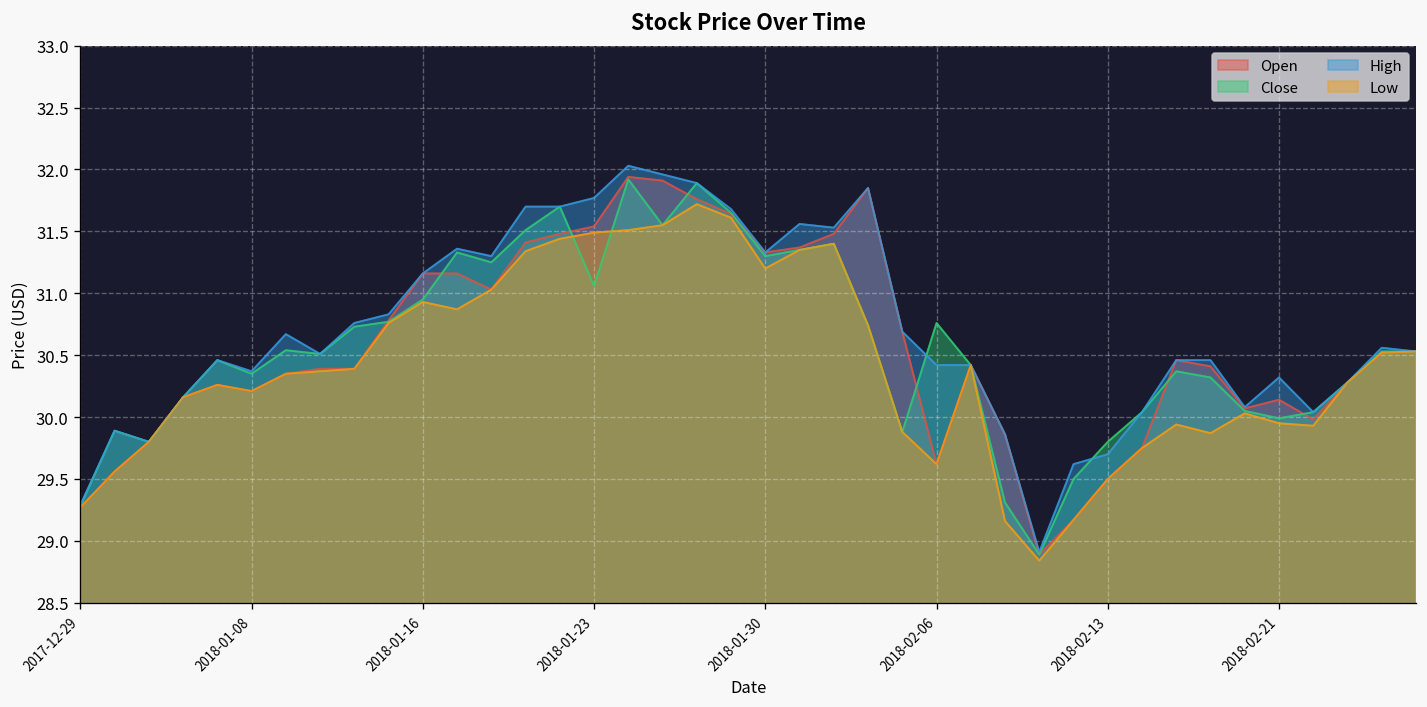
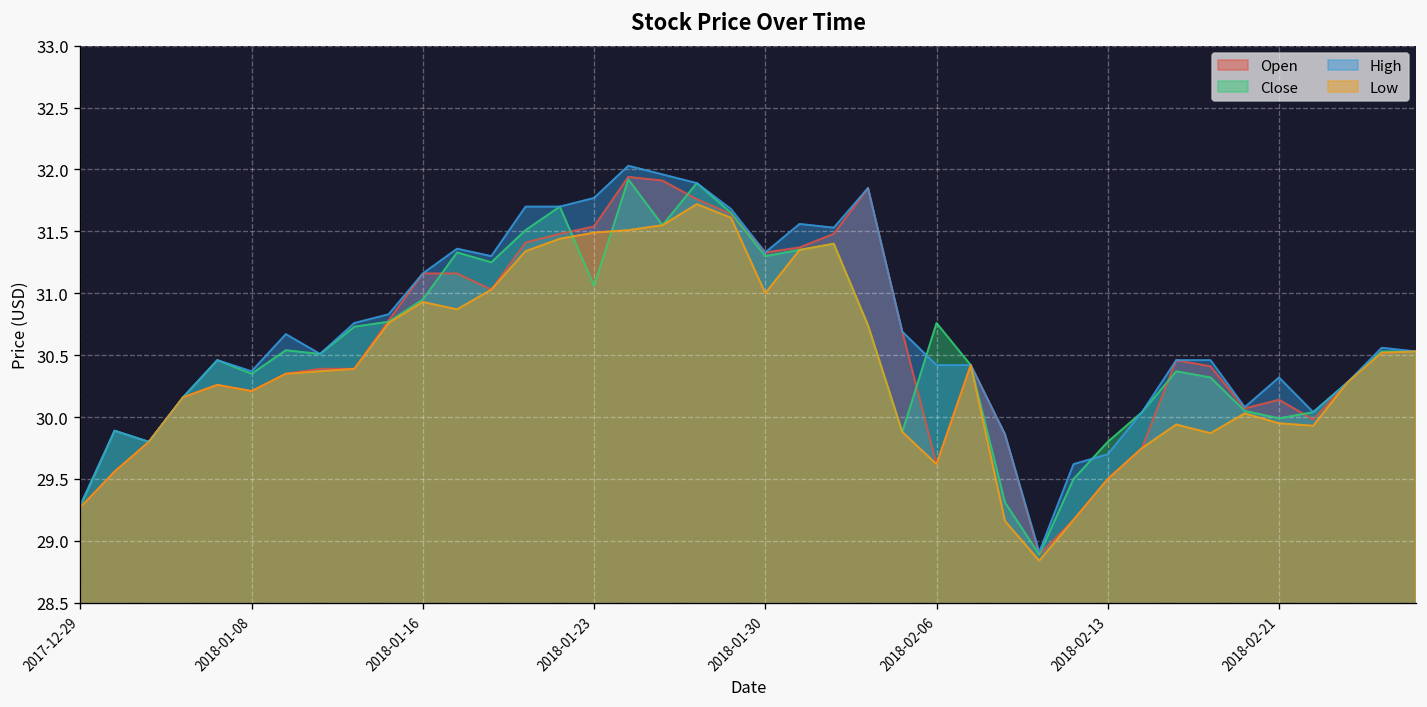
  {
    "Open": {
      "2018-01-23": 31.54,
      "2018-02-21": 30.14
    },
    "Close": {
      "2018-01-23": 31.06,
      "2018-01-30": 31.3,
      "2018-02-06": 30.76,
      "2018-02-13": 29.8,
      "2018-02-21": 30.0
    },
    "High": {
      "2018-01-23": 31.77,
      "2018-02-06": 30.4,
      "2018-02-13": 29.7,
      "2018-02-21": 30.3
    },
    "Low": {
      "2018-01-23": 31.5,
-     "2018-01-30": 31.2,
+     "2018-01-30": 31.0,
      "2018-02-21": 29.95
    }
  }
